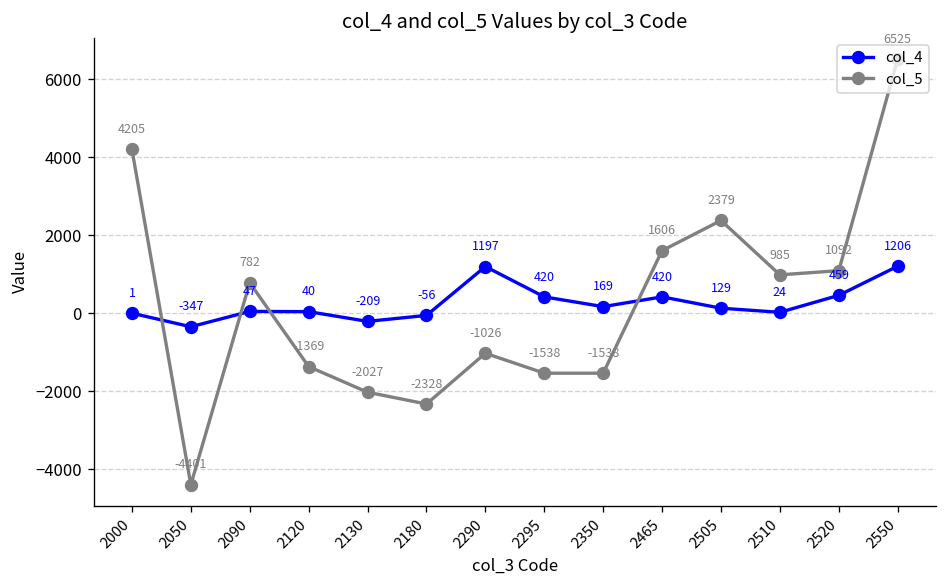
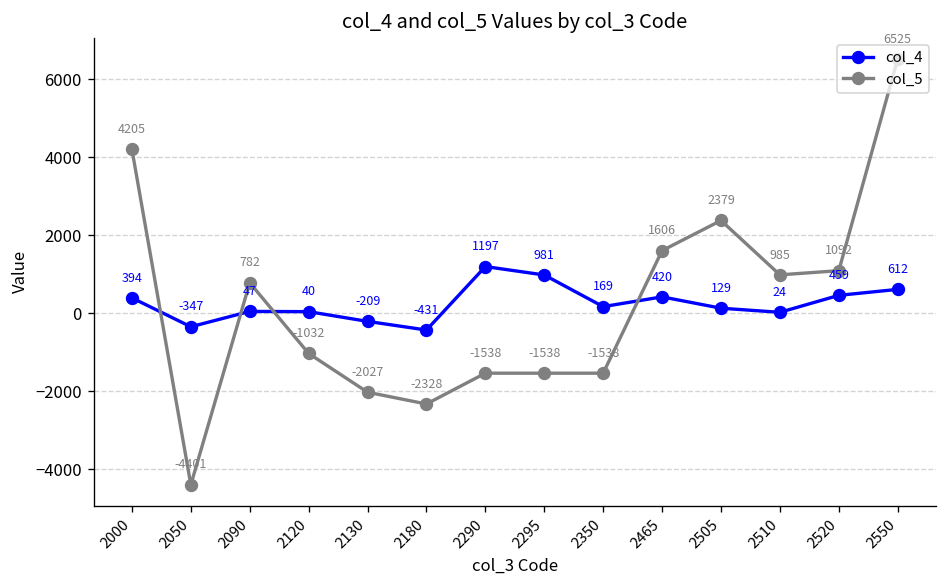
  {
    "col_4": {
-     "2000": 1,
+     "2000": 394,
      "2050": -347,
      "2090": 47,
      "2120": 40,
      "2130": -209,
-     "2180": -56,
+     "2180": -431,
      "2290": 1197,
-     "2295": 420,
+     "2295": 981,
      "2350": 169,
      "2465": 420,
      "2505": 129,
      "2510": 24,
-     "2550": 1206
+     "2550": 612
    },
    "col_5": {
      "2000": 4205,
      "2050": -4401,
      "2090": 782,
-     "2120": -1369,
+     "2120": -1032,
      "2130": -2027,
      "2180": -2328,
-     "2290": -1026,
+     "2290": -1538,
      "2295": -1538,
      "2350": -1538,
      "2465": 1606,
      "2505": 2379,
      "2510": 985,
      "2520": 1092
    }
  }
